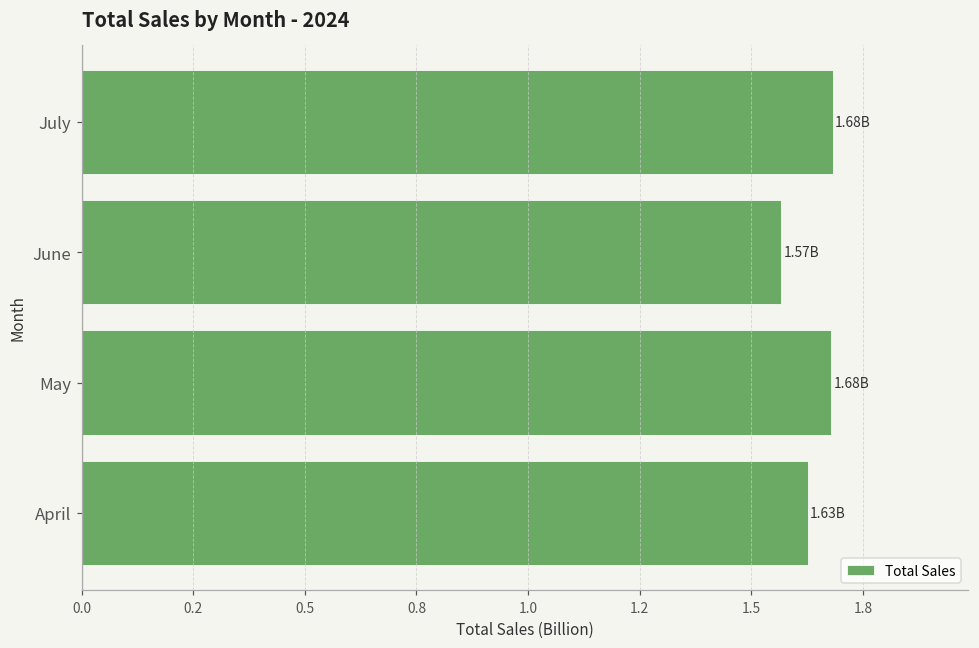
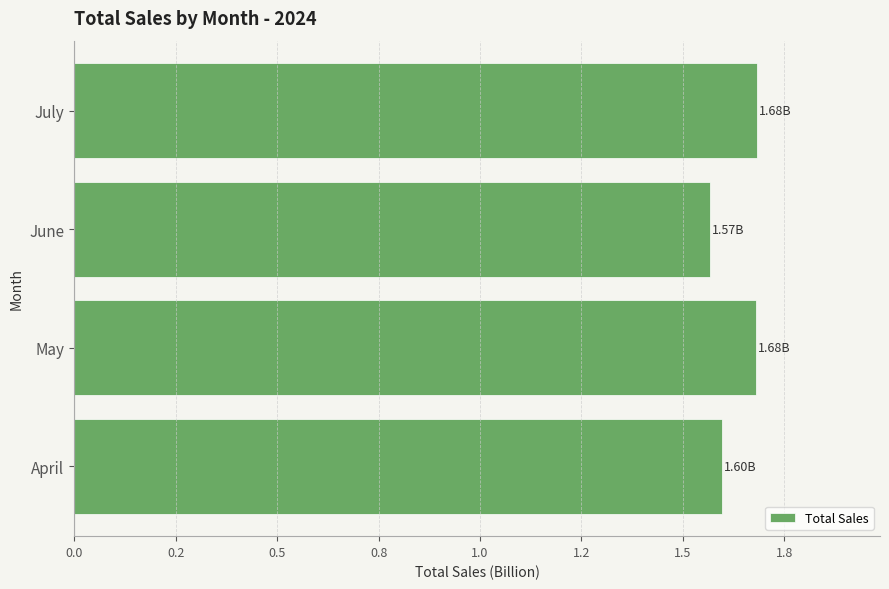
  {
    "July": "1.68B",
    "June": "1.57B",
    "May": "1.68B",
-   "April": "1.63B"
+   "April": "1.60B"
  }
